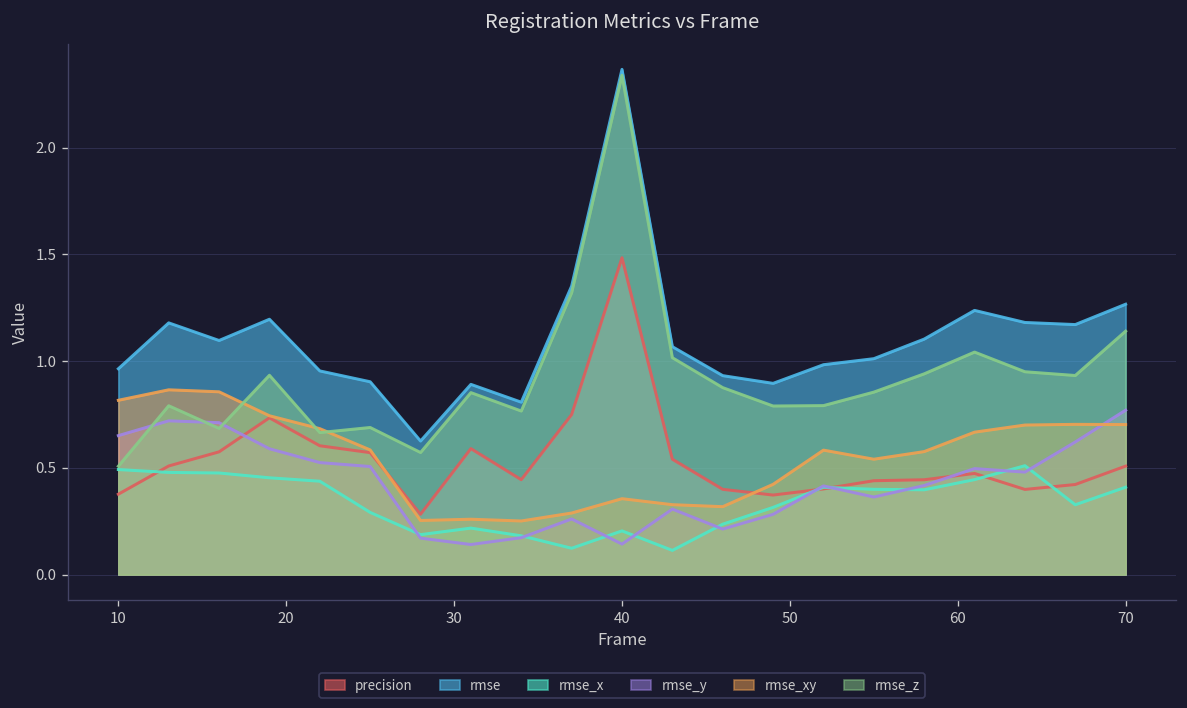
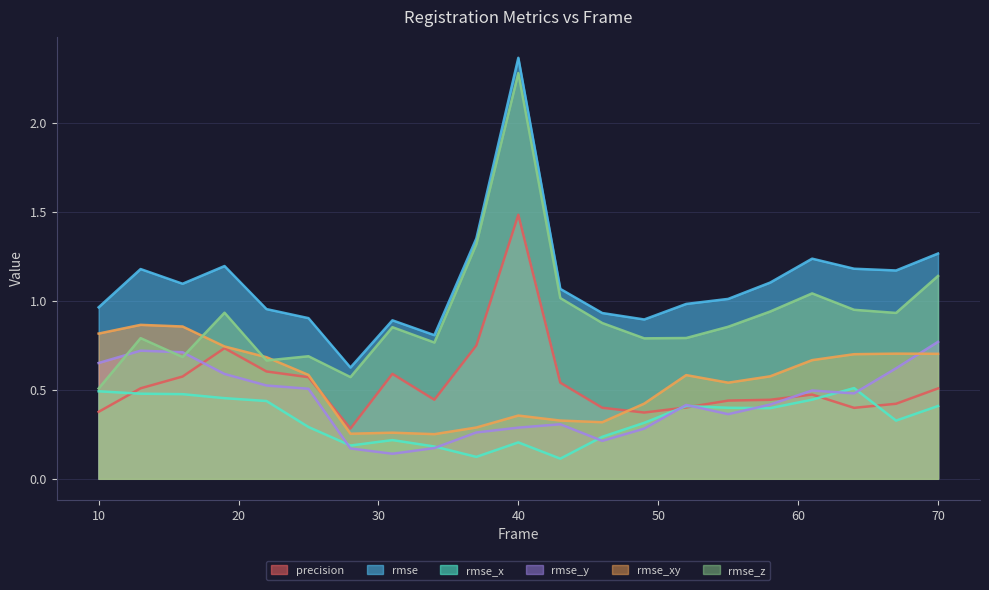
  {
    "rmse_y": {
      "10": 0.65,
-     "40": 0.14,
+     "40": 0.29,
      "70": 0.77
    },
    "rmse_z": {
      "10": 0.51,
-     "40": 2.34,
+     "40": 2.28,
      "70": 1.14
    }
  }
